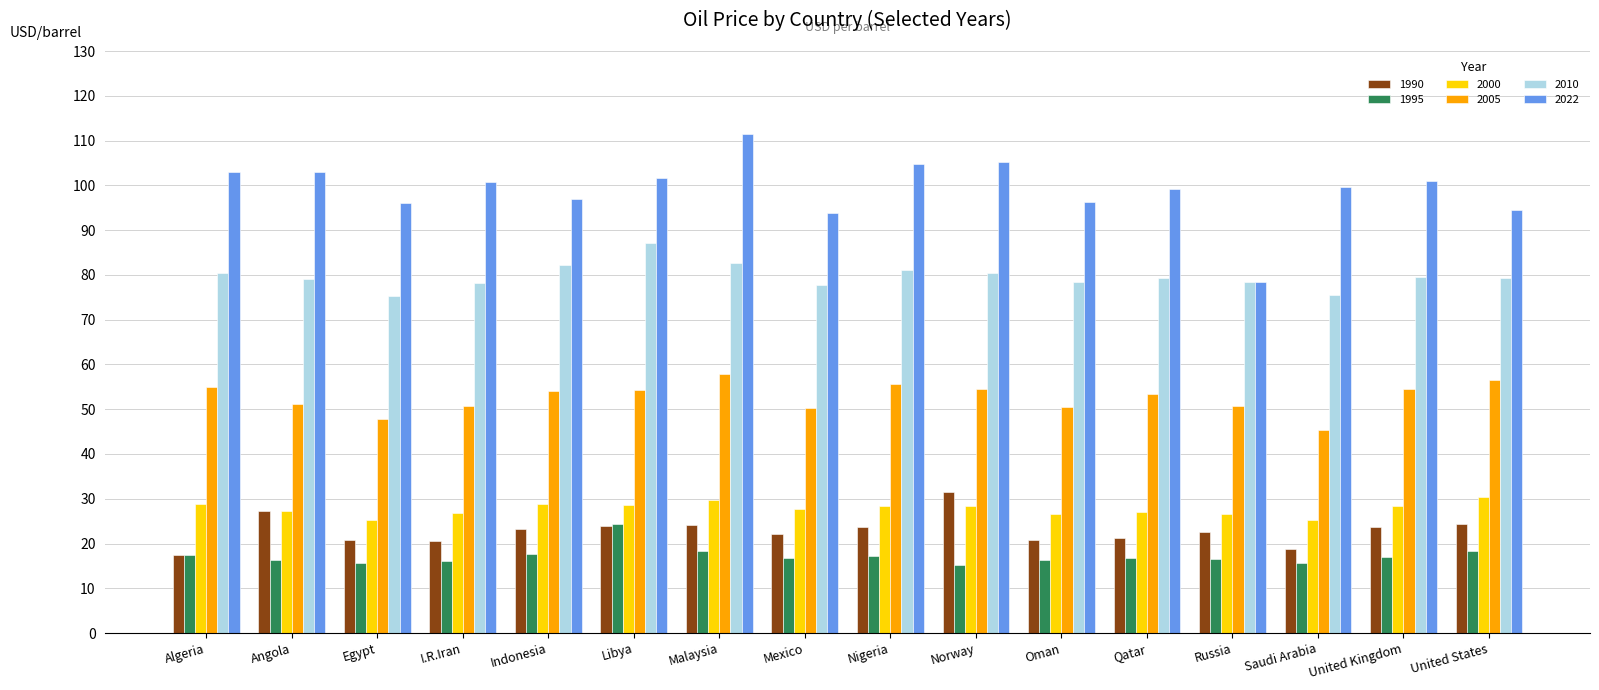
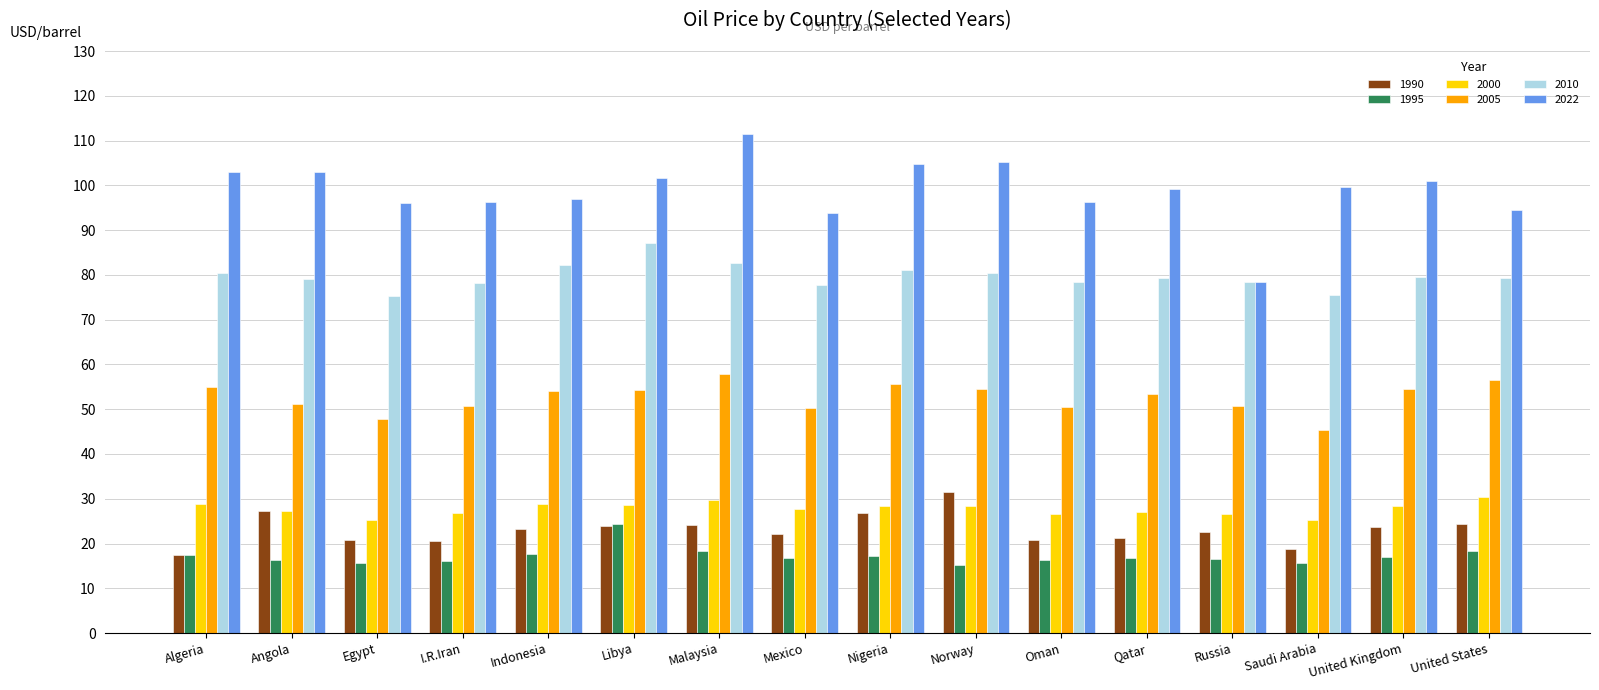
  {
    "1990": {
      "Algeria": 17,
      "Angola": 27,
      "Egypt": 21,
      "I.R.Iran": 21,
      "Indonesia": 23,
      "Libya": 24,
      "Malaysia": 24,
      "Mexico": 22,
-     "Nigeria": 24,
+     "Nigeria": 27,
      "Norway": 32,
      "Oman": 21,
      "Qatar": 21,
      "Russia": 23,
      "Saudi Arabia": 19,
      "United Kingdom": 24,
      "United States": 24
    },
    "1995": {
      "Algeria": 17,
      "Angola": 16,
      "Egypt": 16,
      "I.R.Iran": 16,
      "Indonesia": 18,
      "Libya": 24,
      "Malaysia": 18,
      "Mexico": 17,
      "Nigeria": 17,
      "Norway": 15,
      "Oman": 16,
      "Qatar": 17,
      "Russia": 17,
      "Saudi Arabia": 16,
      "United Kingdom": 17,
      "United States": 18
    },
    "2010": {
      "Algeria": 80,
      "Angola": 79,
      "Egypt": 75,
      "I.R.Iran": 78,
      "Indonesia": 82,
      "Libya": 87,
      "Malaysia": 83,
      "Mexico": 78,
      "Nigeria": 81,
      "Norway": 81,
      "Oman": 78,
      "Qatar": 79,
      "Russia": 78,
      "Saudi Arabia": 76,
      "United Kingdom": 80,
      "United States": 79
    },
    "2022": {
      "Algeria": 103,
      "Angola": 103,
      "Egypt": 96,
-     "I.R.Iran": 101,
+     "I.R.Iran": 96,
      "Indonesia": 97,
      "Libya": 102,
      "Malaysia": 112,
      "Mexico": 94,
      "Nigeria": 105,
      "Norway": 105,
      "Oman": 96,
      "Qatar": 99,
      "Russia": 78,
      "Saudi Arabia": 100,
      "United Kingdom": 101,
      "United States": 95
    }
  }
